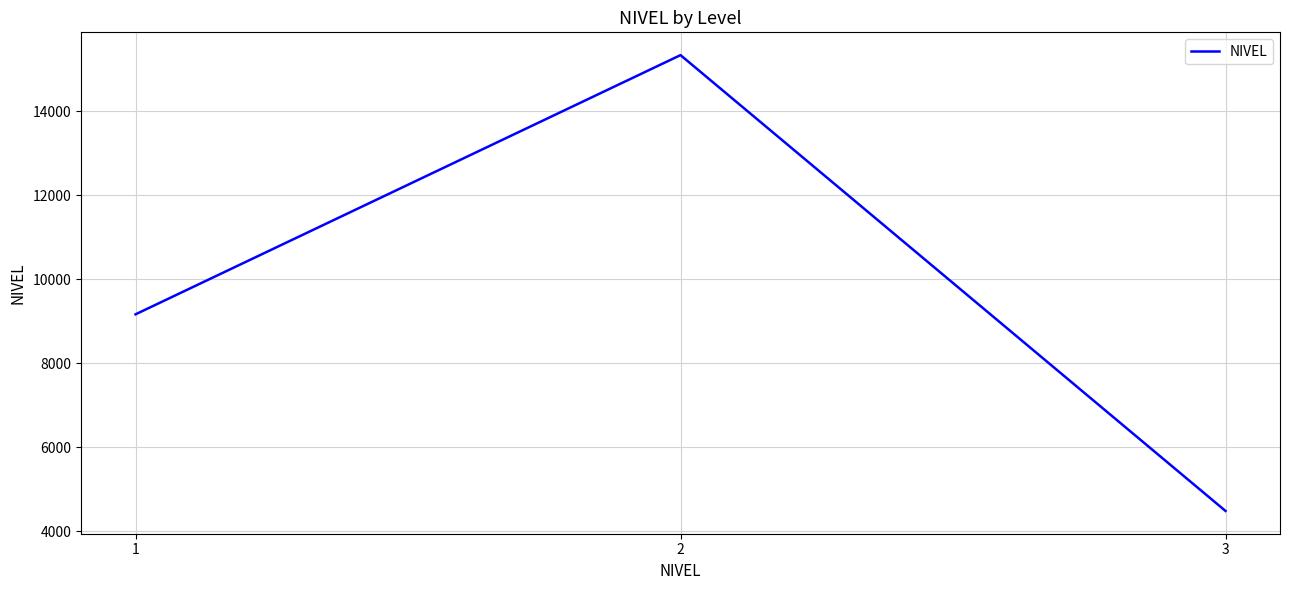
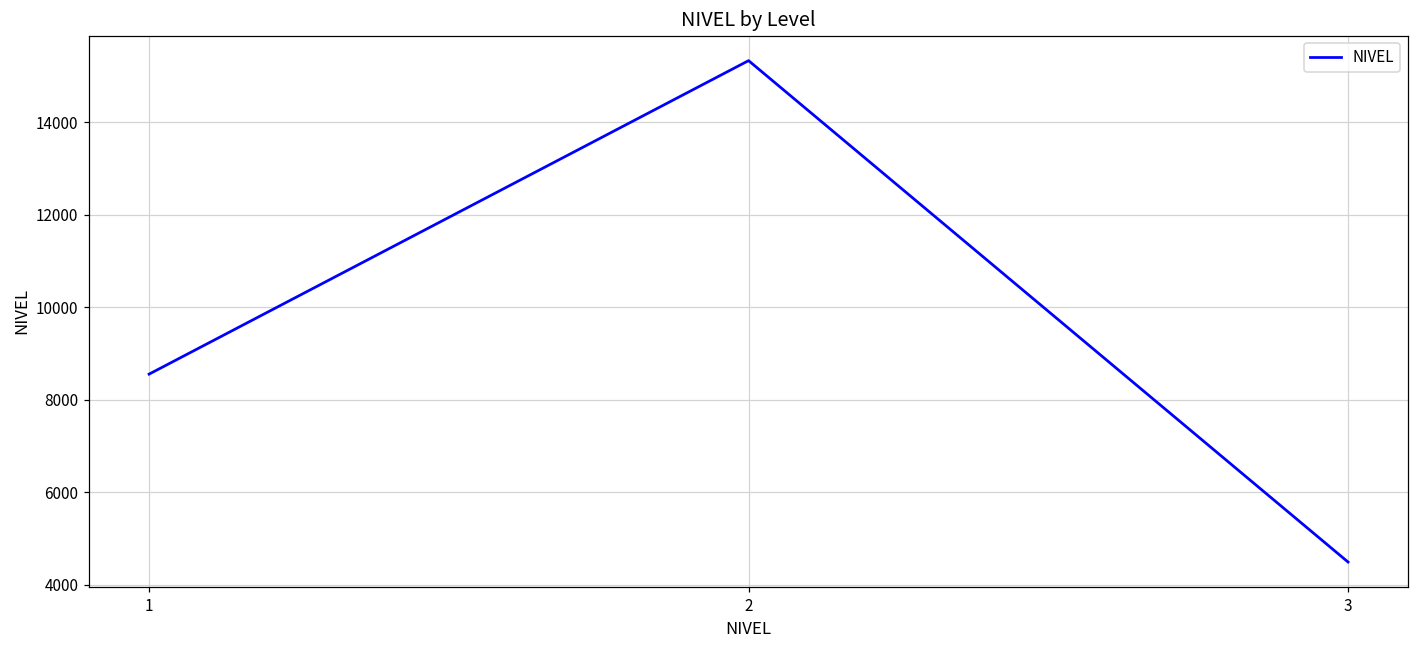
  {
-   "1": 9200,
+   "1": 8600,
    "2": 15300,
    "3": 4500
  }
